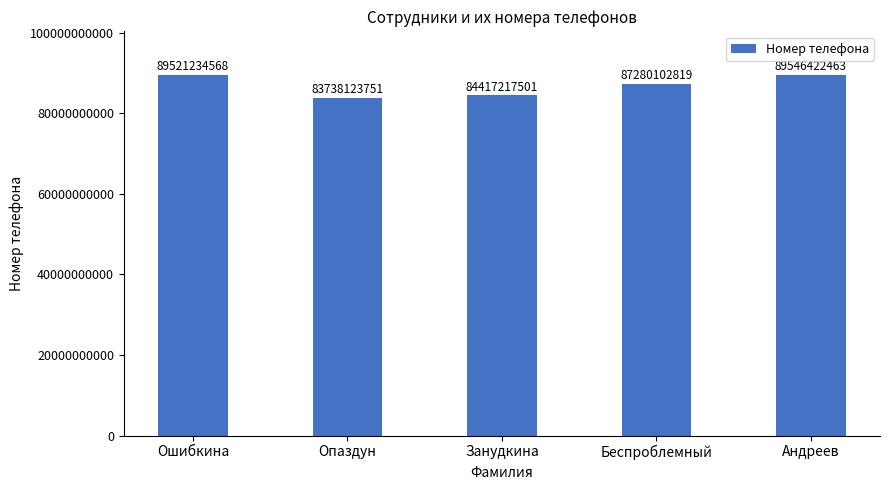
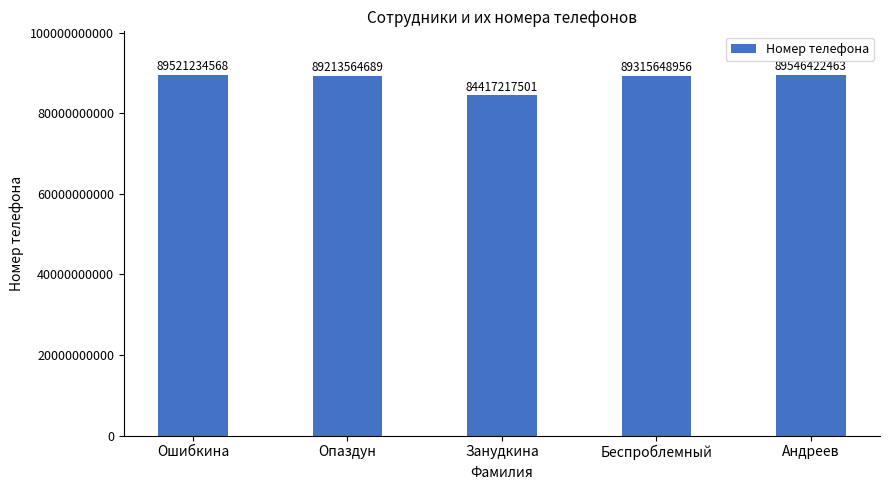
  {
    "Ошибкина": 89521234568,
-   "Опаздун": 83738123751,
+   "Опаздун": 89213564689,
    "Занудкина": 84417217501,
-   "Беспроблемный": 87280102819
+   "Беспроблемный": 89315648956
  }
